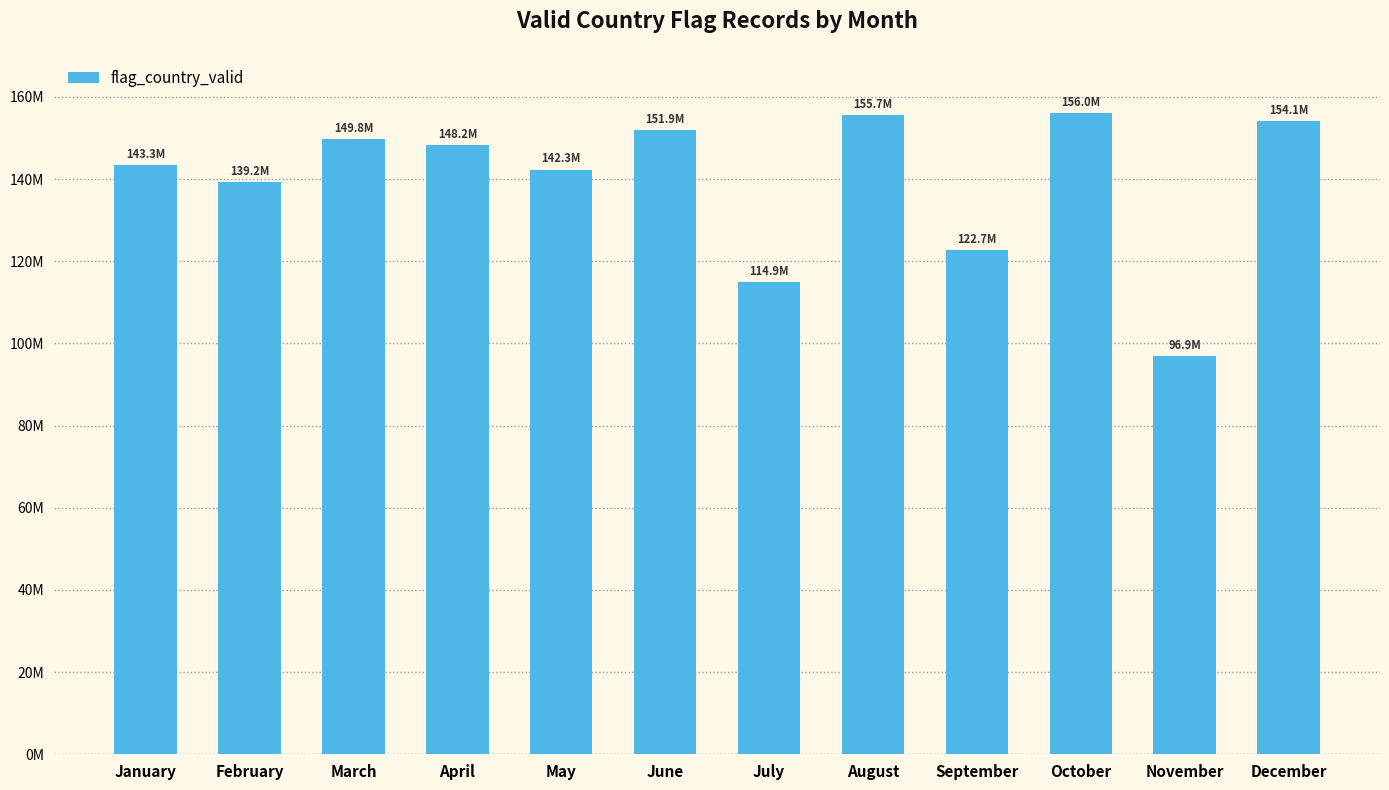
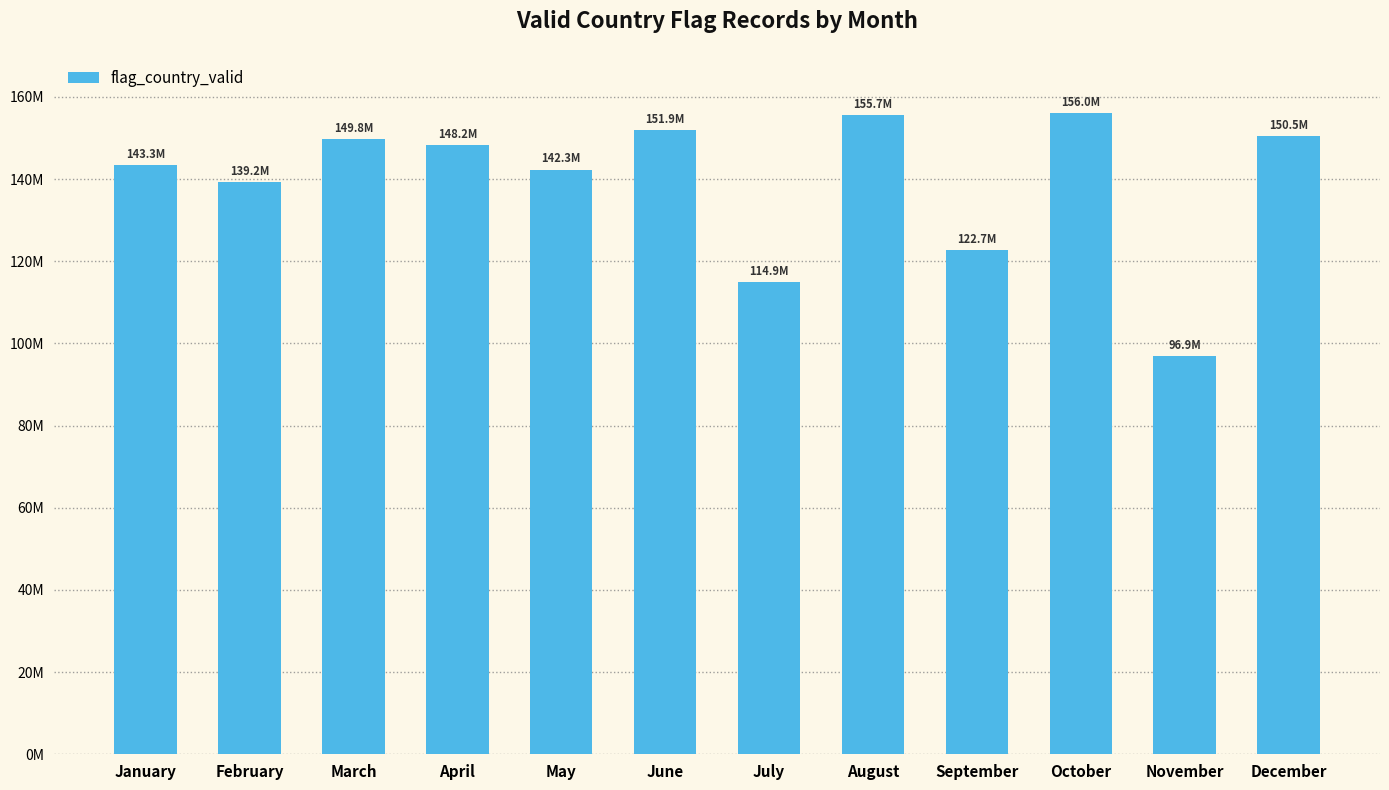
  {
    "January": "143.3M",
    "February": "139.2M",
    "March": "149.8M",
    "April": "148.2M",
    "May": "142.3M",
    "June": "151.9M",
    "July": "114.9M",
    "August": "155.7M",
    "September": "122.7M",
    "October": "156.0M",
    "November": "96.9M",
-   "December": "154.1M"
+   "December": "150.5M"
  }
